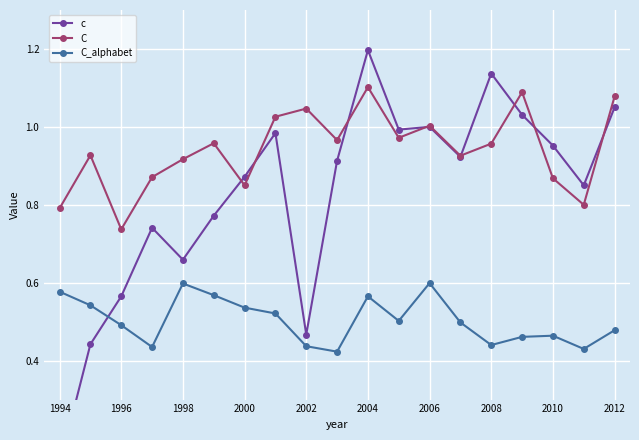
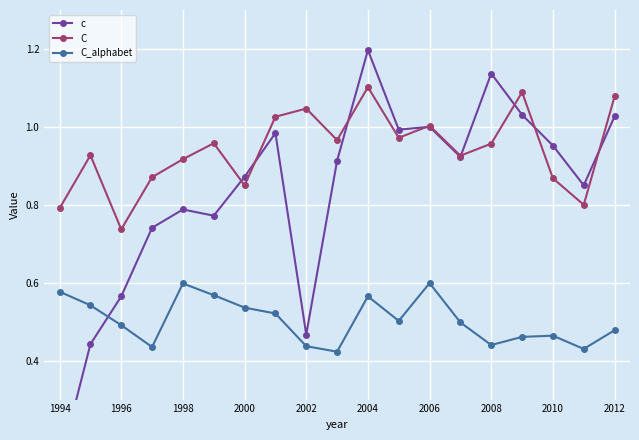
  {
    "c": {
      "1996": 0.57,
-     "1998": 0.66,
+     "1998": 0.79,
      "2000": 0.87,
      "2002": 0.47,
      "2004": 1.20,
      "2008": 1.14,
      "2010": 0.95,
-     "2012": 1.05
+     "2012": 1.03
    },
    "C": {
      "1994": 0.79,
      "1996": 0.74,
      "1998": 0.92,
      "2000": 0.85,
      "2002": 1.05,
      "2004": 1.10,
      "2008": 0.96,
      "2010": 0.87,
      "2012": 1.08
    },
    "C_alphabet": {
      "1994": 0.58,
      "1996": 0.49,
      "1998": 0.60,
      "2000": 0.54,
      "2002": 0.44,
      "2004": 0.57,
      "2006": 0.60,
      "2008": 0.44,
      "2010": 0.46,
      "2012": 0.48
    }
  }
